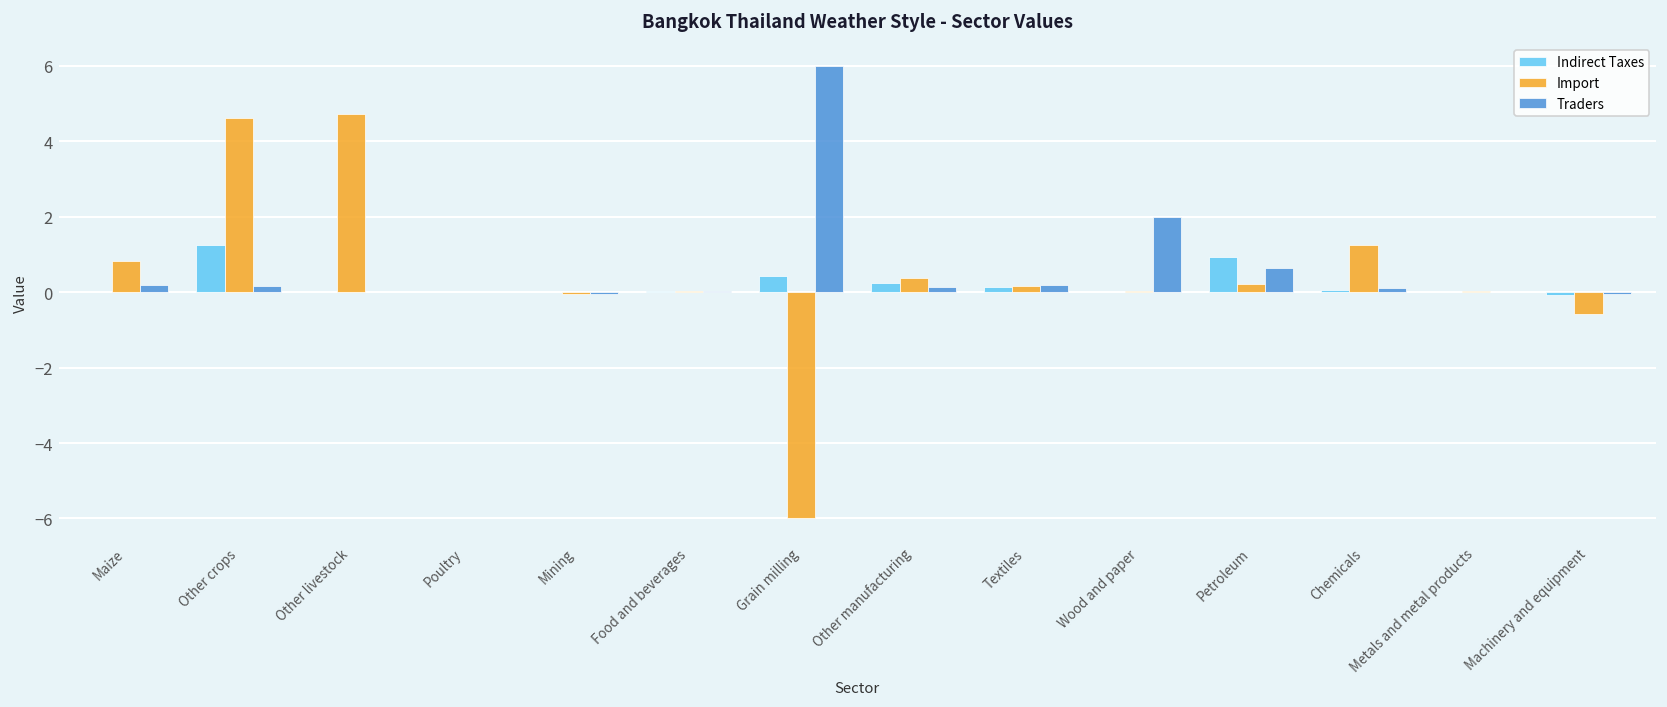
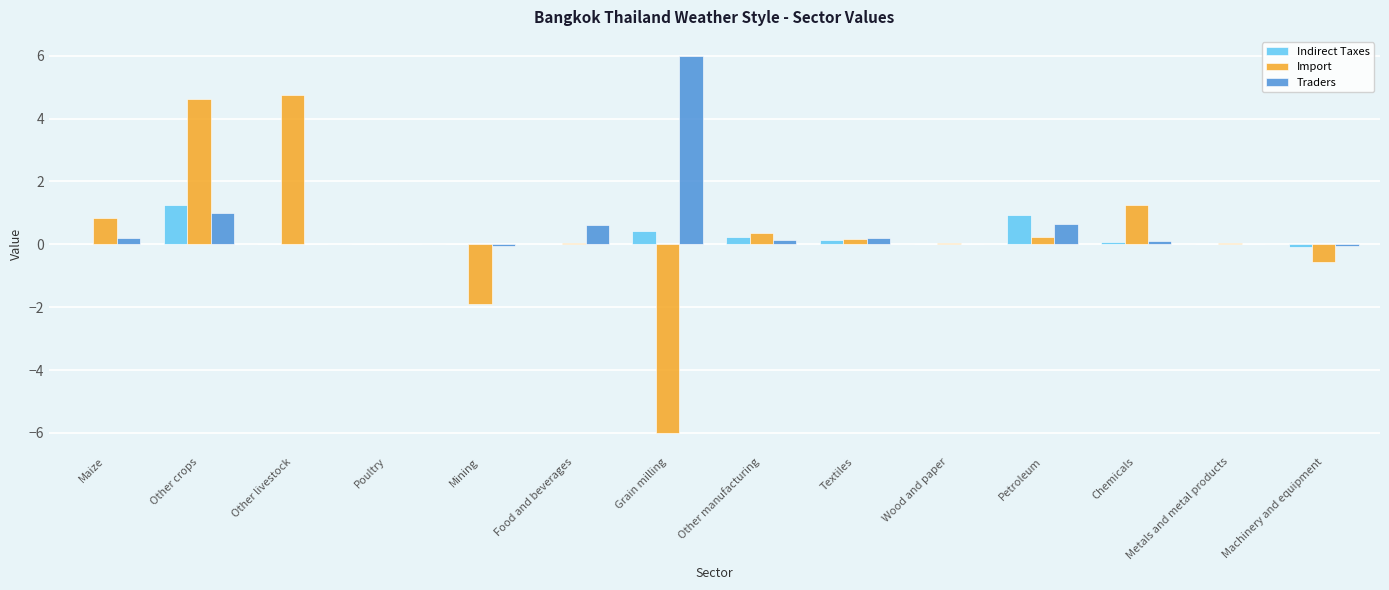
  {
    "Indirect Taxes": {
      "Other crops": 1.3,
      "Grain milling": 0.4,
      "Other manufacturing": 0.2,
      "Textiles": 0.1,
      "Petroleum": 0.9
    },
    "Import": {
      "Maize": 0.8,
      "Other crops": 4.6,
      "Other livestock": 4.7,
-     "Mining": 0.0,
+     "Mining": -1.9,
      "Grain milling": -6.0,
      "Other manufacturing": 0.4,
      "Textiles": 0.2,
      "Petroleum": 0.2,
      "Chemicals": 1.2,
      "Machinery and equipment": -0.6
    },
    "Traders": {
      "Maize": 0.2,
-     "Other crops": 0.2,
-     "Food and beverages": 0.0,
+     "Other crops": 1.0,
+     "Food and beverages": 0.6,
      "Grain milling": 6.0,
      "Other manufacturing": 0.1,
      "Textiles": 0.2,
-     "Wood and paper": 2.0,
+     "Wood and paper": 0.0,
      "Petroleum": 0.7,
      "Chemicals": 0.1
    }
  }
